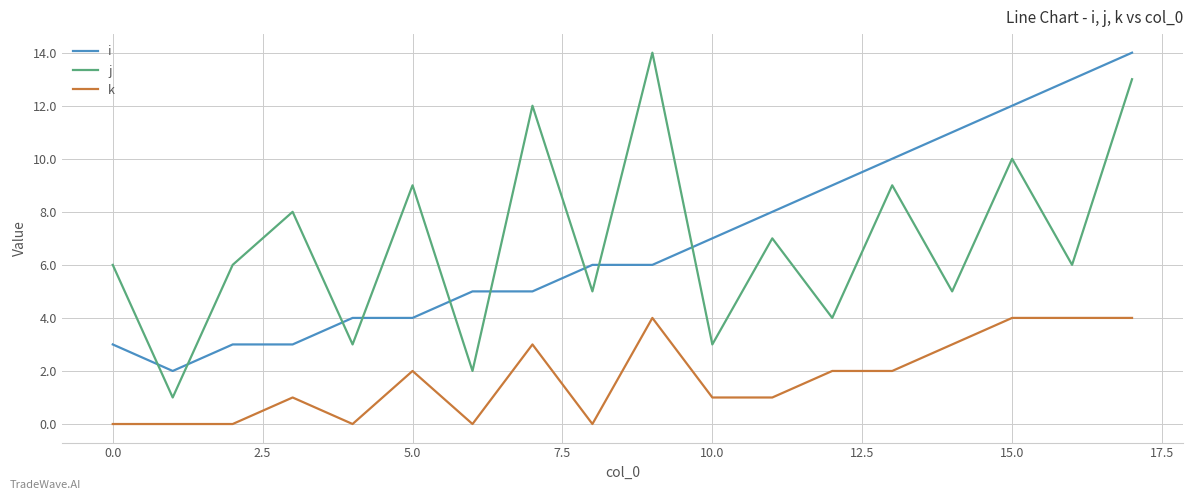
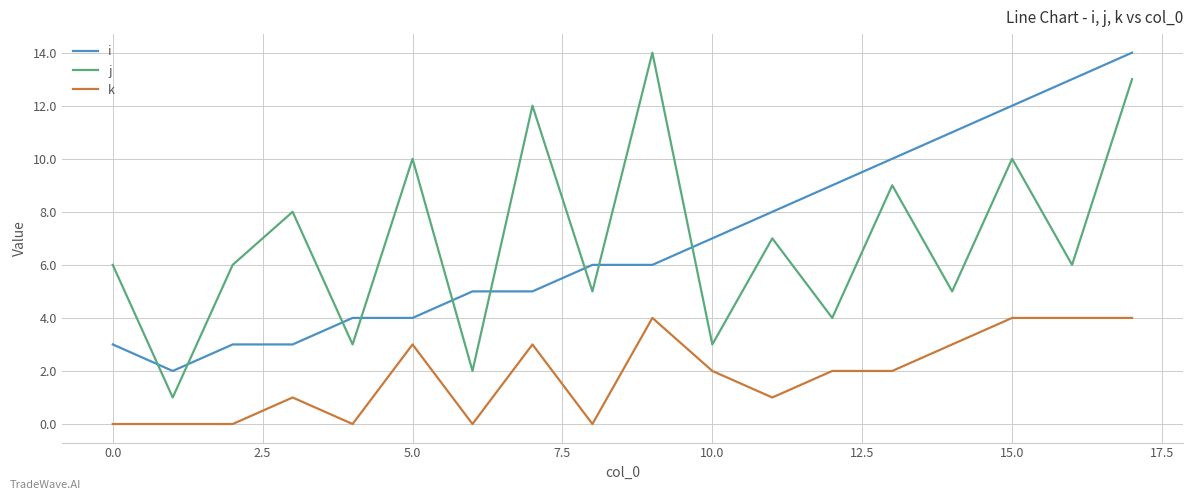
  {
    "i": {
      "0.0": 3,
      "5.0": 4,
      "10.0": 7,
      "15.0": 12
    },
    "j": {
      "0.0": 6,
-     "5.0": 9,
+     "5.0": 10,
      "10.0": 3,
      "15.0": 10
    },
    "k": {
      "0.0": 0,
-     "5.0": 2,
-     "10.0": 1,
+     "5.0": 3,
+     "10.0": 2,
      "15.0": 4
    }
  }
